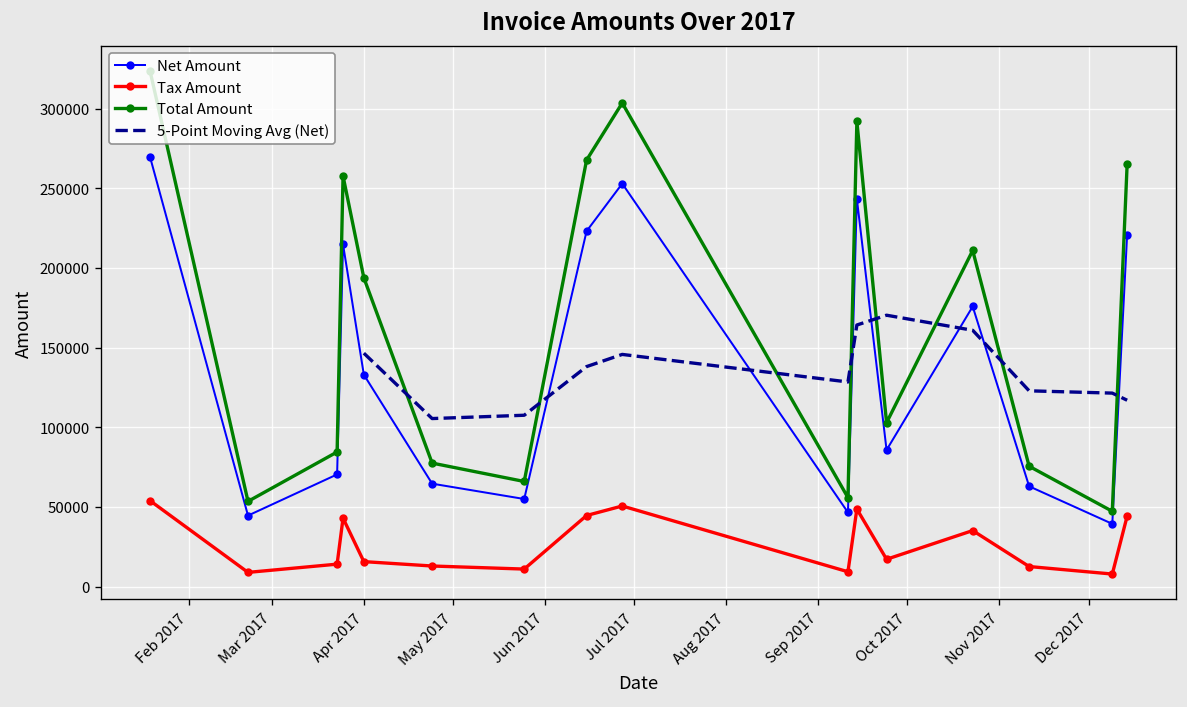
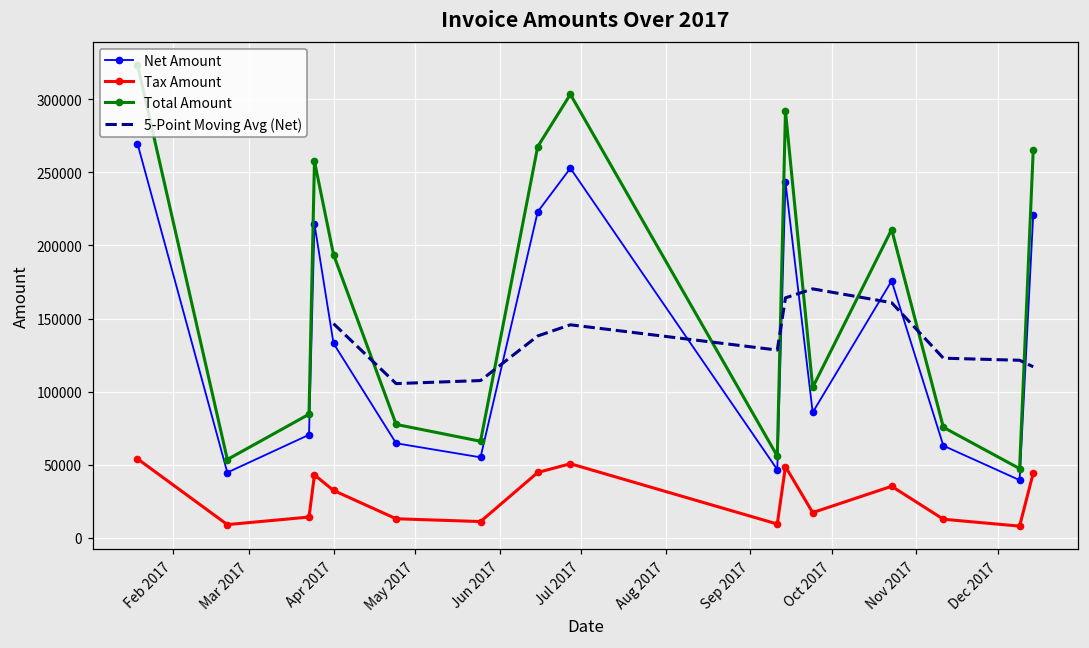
  {
    "Net Amount": {
      "Apr 2017": 133000
    },
    "Tax Amount": {
-     "Apr 2017": 16000
+     "Apr 2017": 32000
    },
    "Total Amount": {
      "Apr 2017": 194000
    },
    "5-Point Moving Avg (Net)": {
      "Apr 2017": 146000
    }
  }
